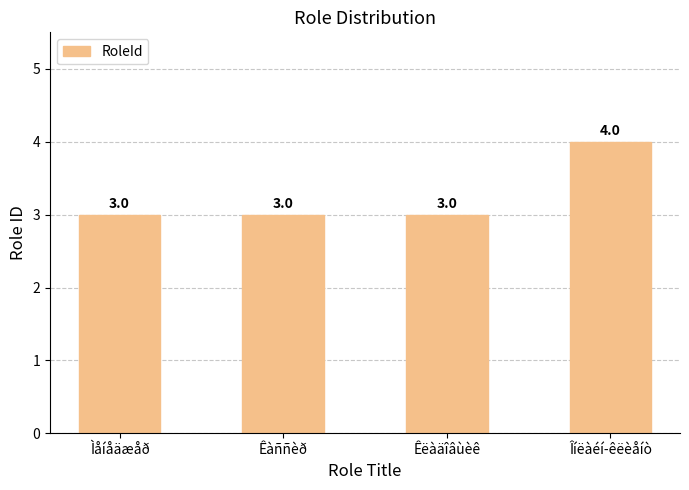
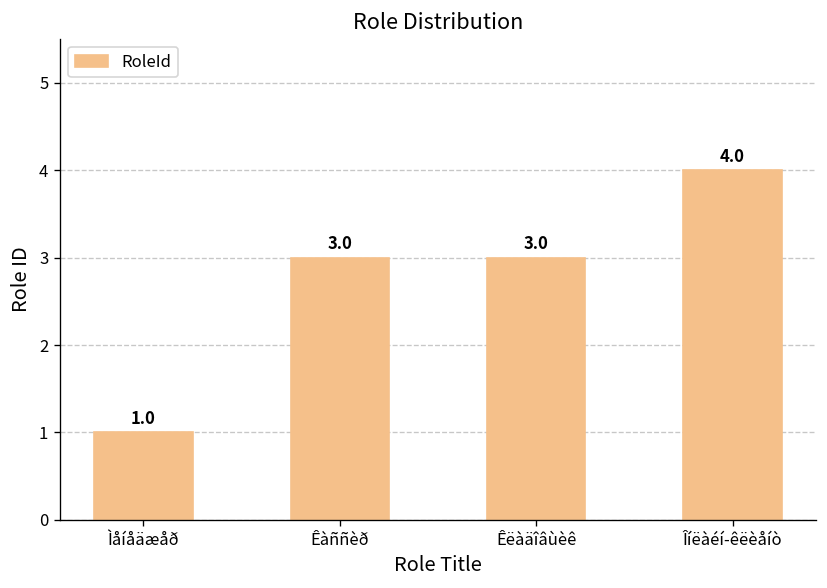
  {
-   "Ìåíåäæåð": 3.0,
+   "Ìåíåäæåð": 1.0,
    "Êàññèð": 3.0,
    "Êëàäîâùèê": 3.0,
    "Îíëàéí-êëèåíò": 4.0
  }
